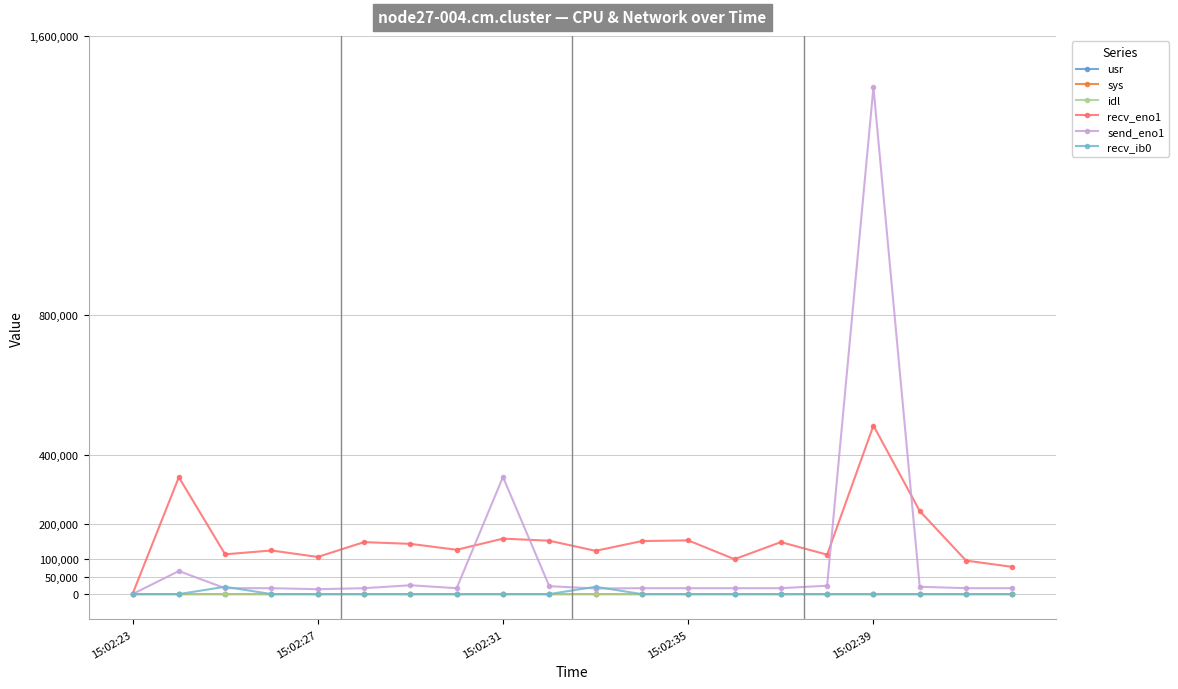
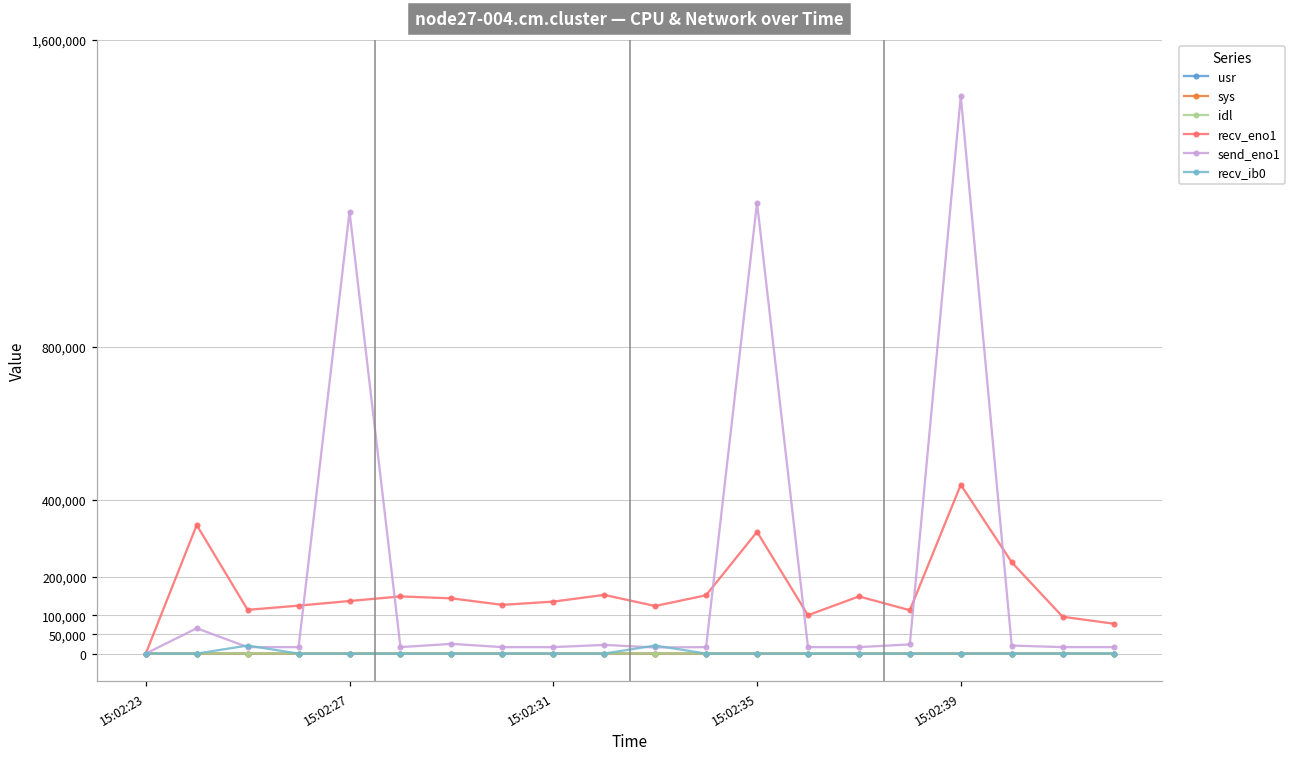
  {
    "recv_eno1": {
-     "15:02:27": "110,000",
-     "15:02:31": "160,000",
-     "15:02:35": "150,000",
-     "15:02:39": "480,000"
+     "15:02:27": "140,000",
+     "15:02:31": "140,000",
+     "15:02:35": "320,000",
+     "15:02:39": "440,000"
    },
    "send_eno1": {
-     "15:02:27": "10,000",
-     "15:02:31": "340,000",
-     "15:02:35": "20,000",
+     "15:02:27": "1,150,000",
+     "15:02:31": "20,000",
+     "15:02:35": "1,170,000",
      "15:02:39": "1,450,000"
    }
  }
